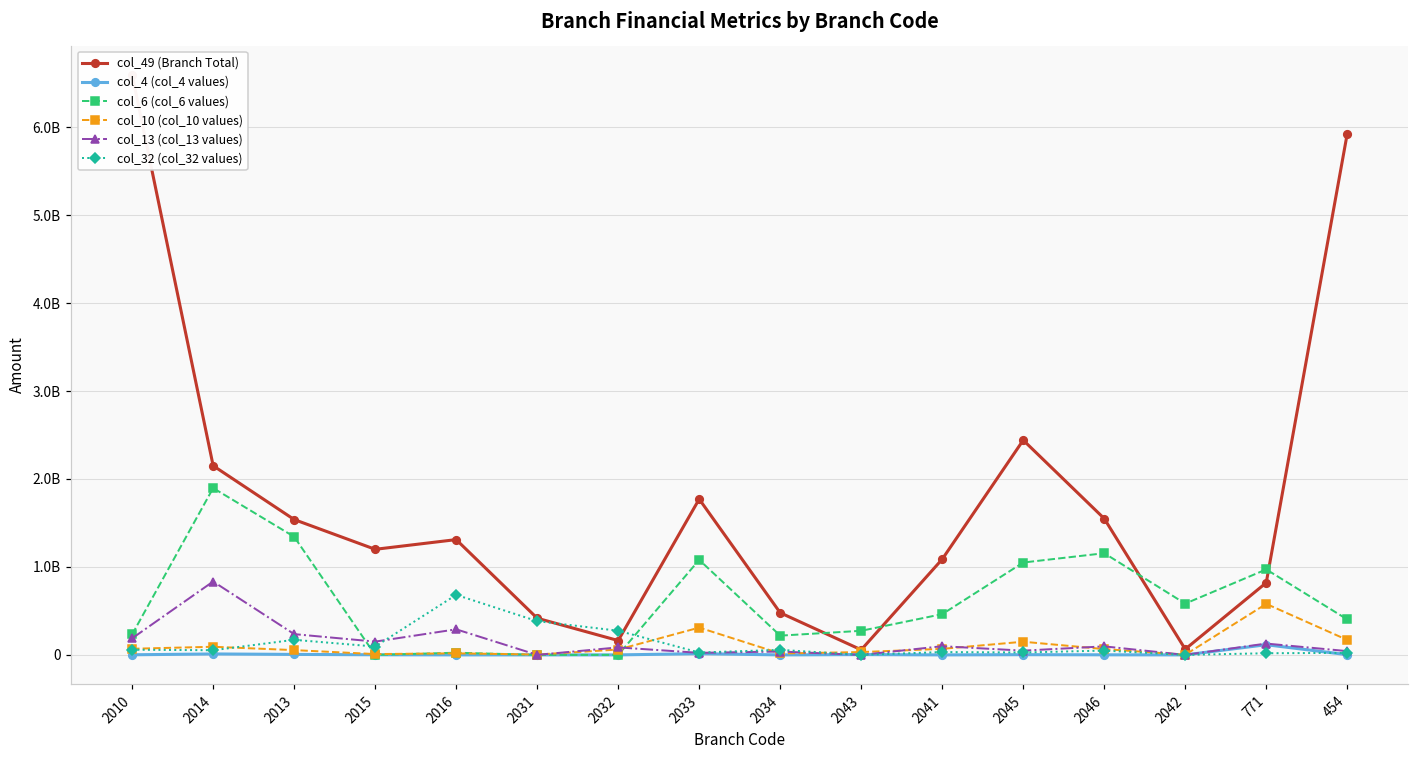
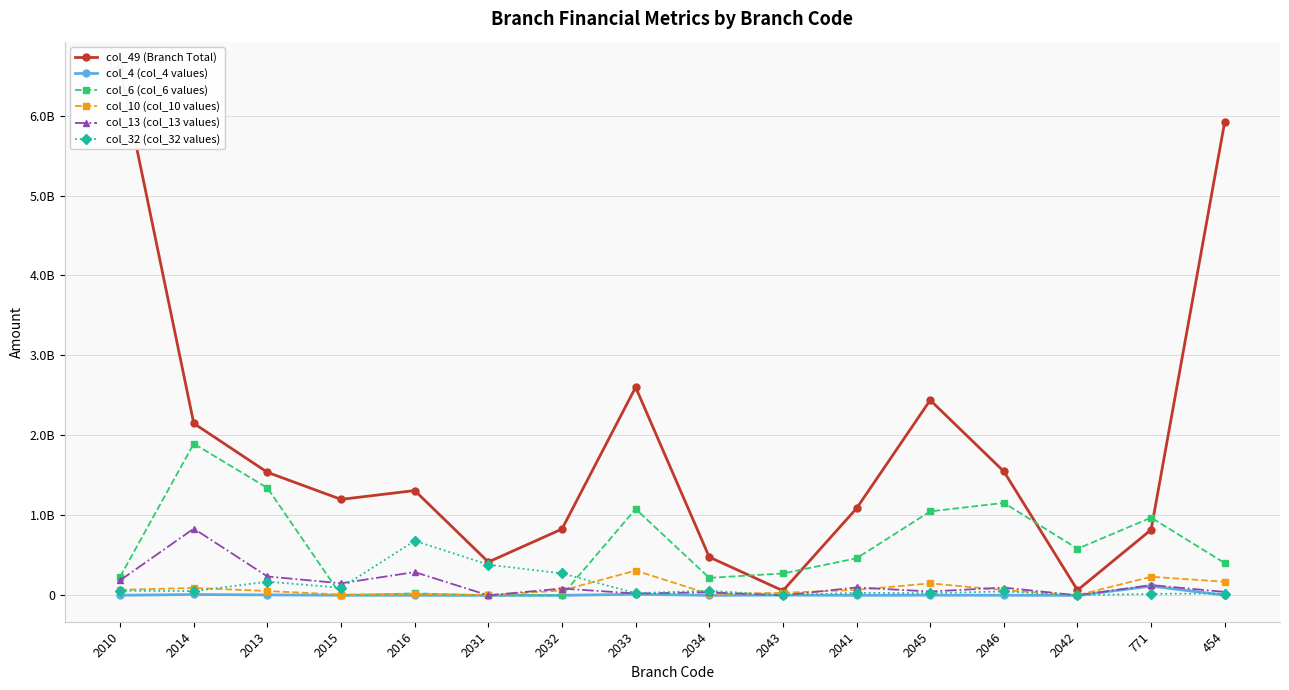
  {
    "col_49 (Branch Total)": {
      "2014": 2200000000,
      "2013": 1500000000,
      "2015": 1200000000,
      "2016": 1300000000,
      "2031": 400000000,
-     "2032": 200000000,
-     "2033": 1800000000,
+     "2032": 800000000,
+     "2033": 2600000000,
      "2034": 500000000,
      "2041": 1100000000,
      "2045": 2400000000,
      "2046": 1500000000,
      "2042": 100000000,
      "771": 800000000,
      "454": 5900000000
    },
    "col_4 (col_4 values)": {
      "2010": 0,
      "2014": 0,
      "2013": 0,
      "2041": 0,
      "2046": 0
    },
    "col_10 (col_10 values)": {
      "2014": 100000000,
      "2013": 100000000,
      "2033": 300000000,
      "2045": 100000000,
-     "771": 600000000,
+     "771": 200000000,
      "454": 200000000
    },
    "col_13 (col_13 values)": {
      "2010": 200000000,
      "2014": 800000000,
      "2013": 200000000,
      "2015": 200000000,
      "2016": 300000000
    }
  }
